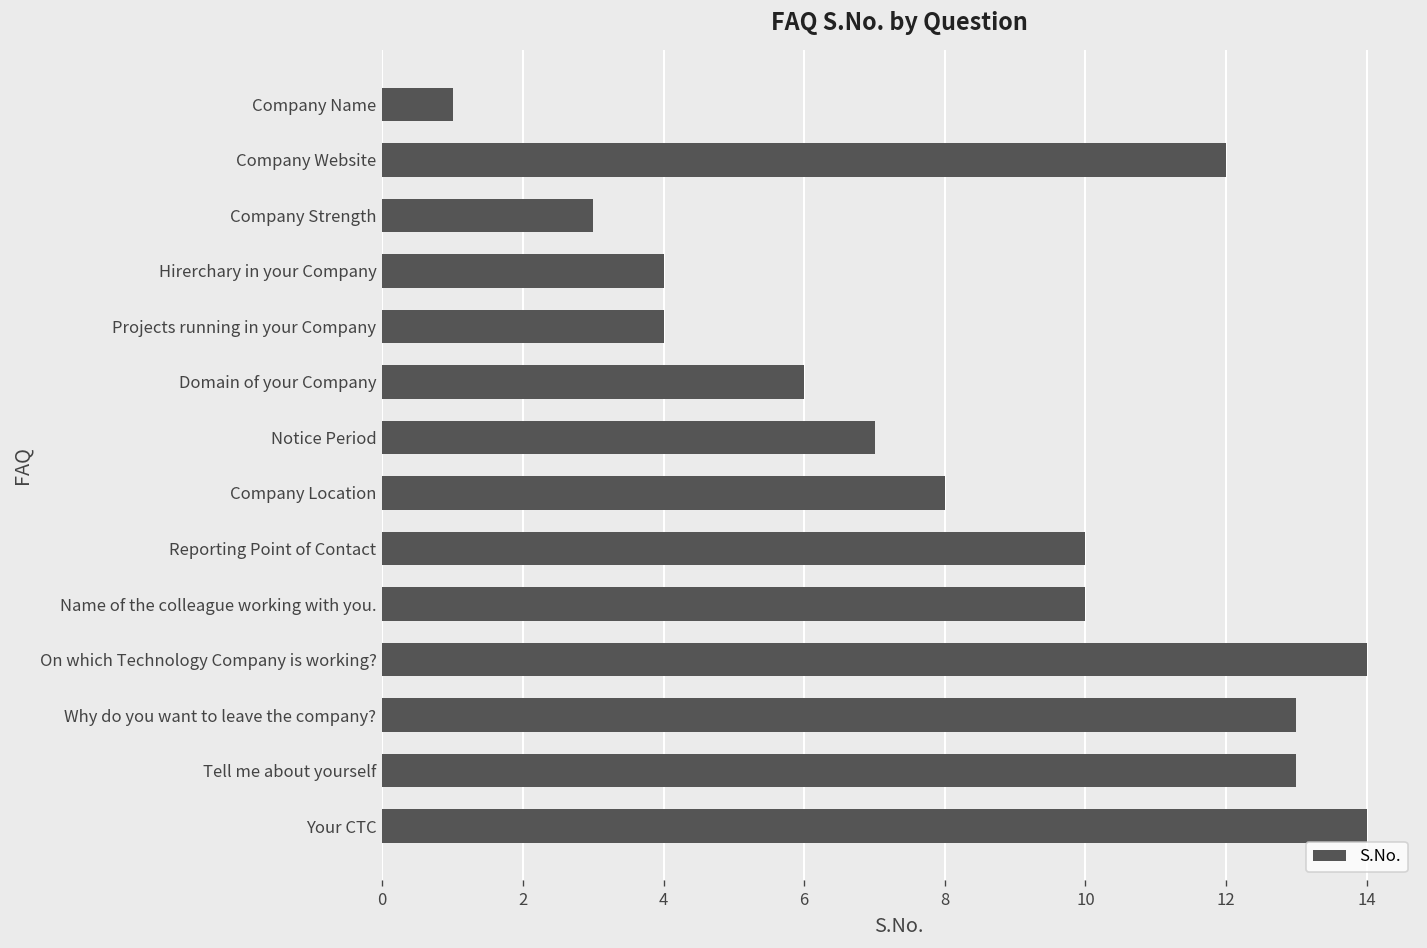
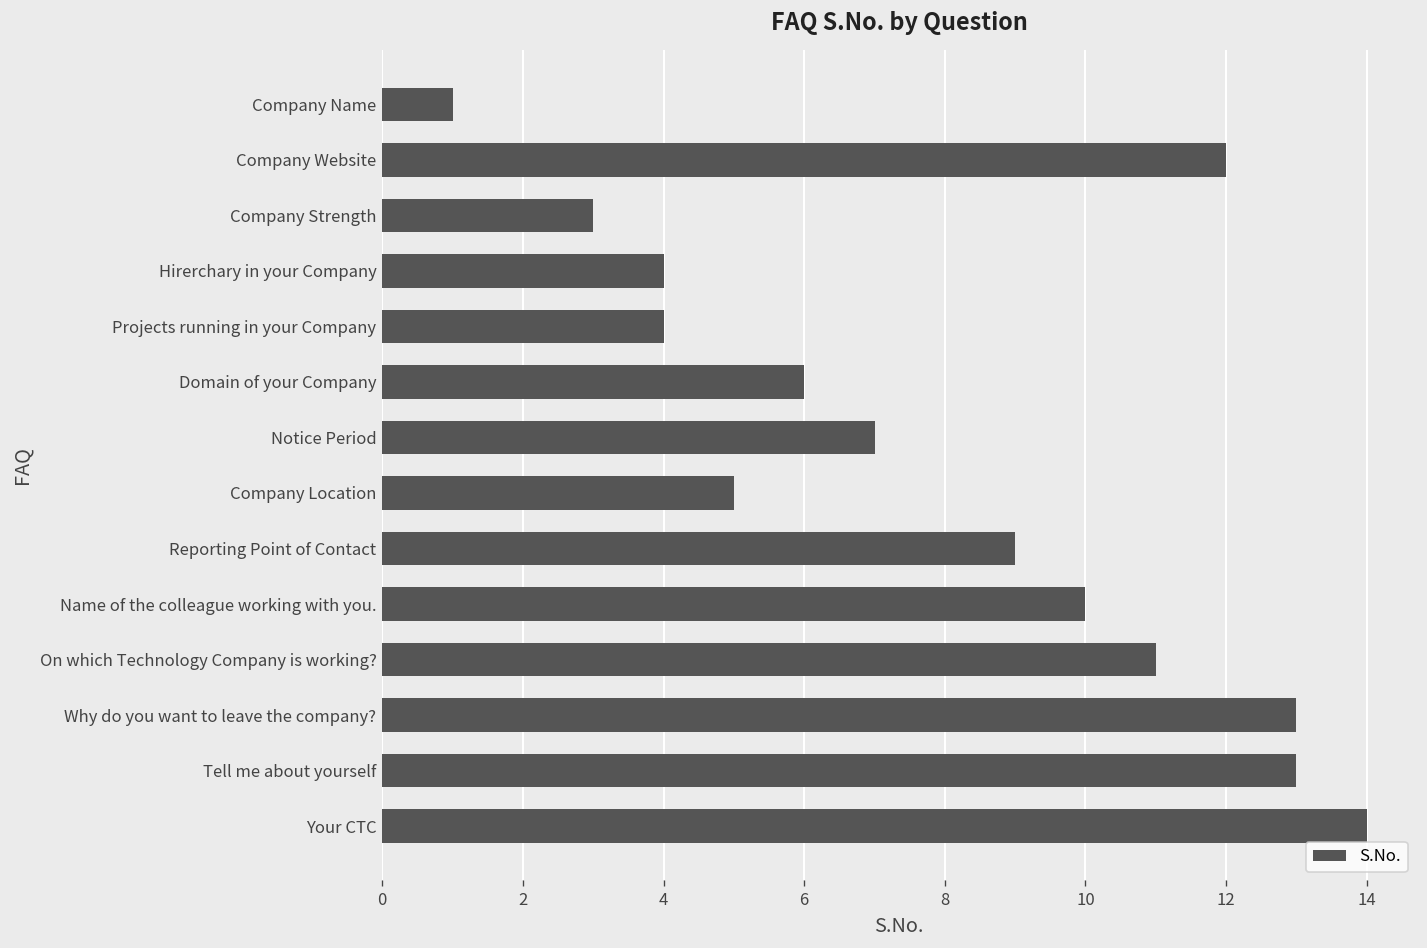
  {
    "Company Name": 1,
    "Company Website": 12,
    "Company Strength": 3,
    "Hirerchary in your Company": 4,
    "Projects running in your Company": 4,
    "Domain of your Company": 6,
    "Notice Period": 7,
-   "Company Location": 8,
-   "Reporting Point of Contact": 10,
+   "Company Location": 5,
+   "Reporting Point of Contact": 9,
    "Name of the colleague working with you.": 10,
-   "On which Technology Company is working?": 14,
+   "On which Technology Company is working?": 11,
    "Why do you want to leave the company?": 13,
    "Tell me about yourself": 13,
    "Your CTC": 14
  }
